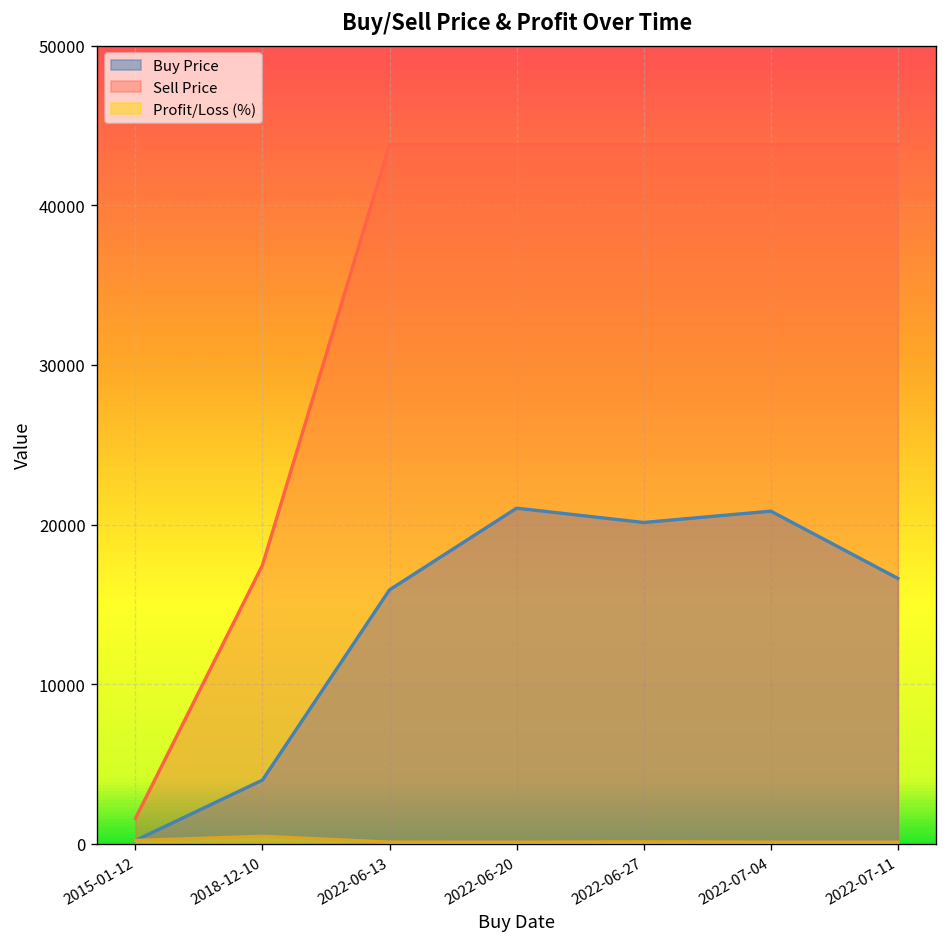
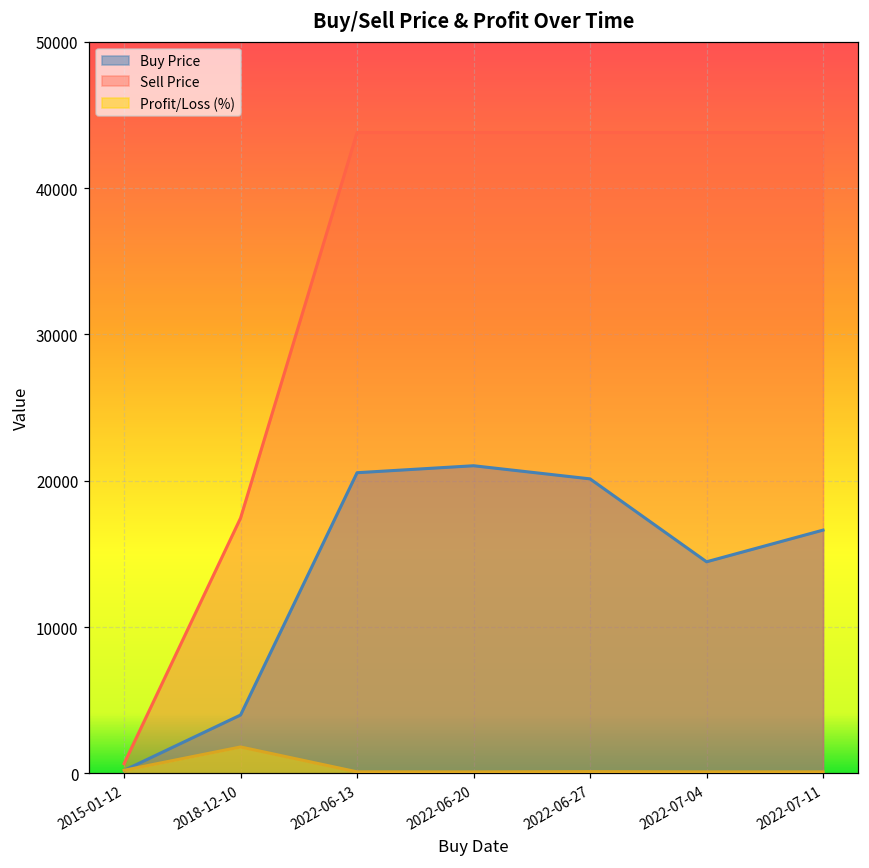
  {
    "Buy Price": {
      "2018-12-10": 4000,
-     "2022-06-13": 15900,
+     "2022-06-13": 20600,
      "2022-06-20": 21000,
      "2022-06-27": 20100,
-     "2022-07-04": 20800,
+     "2022-07-04": 14500,
      "2022-07-11": 16600
    },
    "Sell Price": {
-     "2015-01-12": 1600,
+     "2015-01-12": 700,
      "2018-12-10": 17500,
      "2022-06-13": 43800,
      "2022-06-20": 43800,
      "2022-06-27": 43800,
      "2022-07-04": 43800,
      "2022-07-11": 43800
    },
    "Profit/Loss (%)": {
-     "2018-12-10": 500,
+     "2018-12-10": 1800,
      "2022-06-13": 100,
      "2022-06-20": 100,
      "2022-06-27": 100,
      "2022-07-04": 100,
      "2022-07-11": 100
    }
  }
